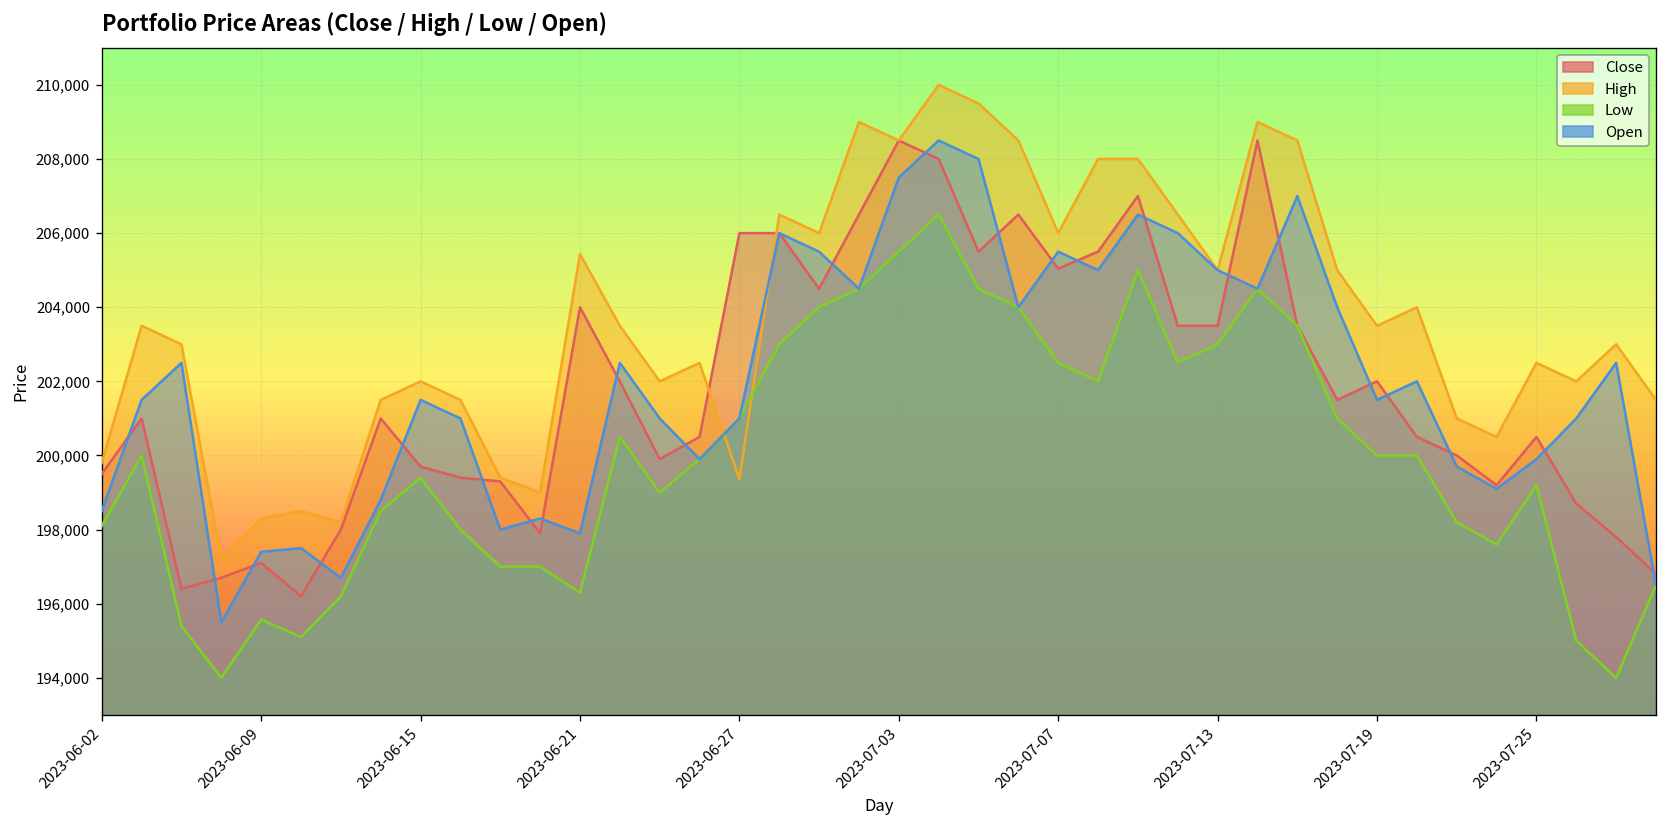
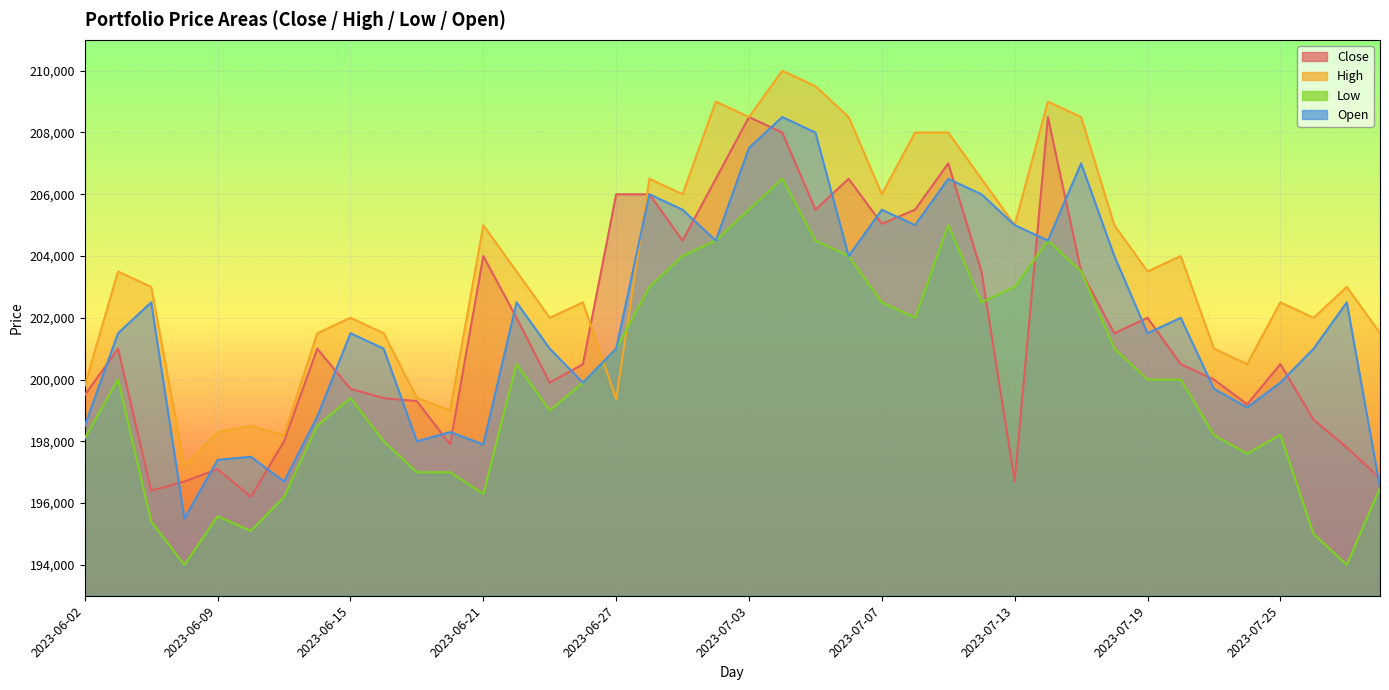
  {
    "Close": {
      "2023-06-02": "199,500",
      "2023-06-09": "197,100",
      "2023-06-15": "199,700",
      "2023-06-21": "204,000",
      "2023-06-27": "206,000",
      "2023-07-07": "205,000",
-     "2023-07-13": "203,500",
+     "2023-07-13": "196,700",
      "2023-07-19": "202,000",
      "2023-07-25": "200,500"
    },
    "High": {
      "2023-06-02": "199,800",
      "2023-06-09": "198,300",
      "2023-06-15": "202,000",
-     "2023-06-21": "205,400",
+     "2023-06-21": "205,000",
      "2023-06-27": "199,400",
      "2023-07-07": "206,000",
      "2023-07-19": "203,500",
      "2023-07-25": "202,500"
    },
    "Low": {
      "2023-06-02": "198,100",
      "2023-06-09": "195,600",
      "2023-06-15": "199,400",
      "2023-06-21": "196,300",
      "2023-07-03": "205,500",
      "2023-07-07": "202,500",
      "2023-07-13": "203,000",
      "2023-07-19": "200,000",
-     "2023-07-25": "199,200"
+     "2023-07-25": "198,200"
    },
    "Open": {
      "2023-06-02": "198,500",
      "2023-06-09": "197,400",
      "2023-06-15": "201,500",
      "2023-06-21": "197,900",
      "2023-07-03": "207,500",
      "2023-07-07": "205,500",
      "2023-07-19": "201,500",
      "2023-07-25": "199,900"
    }
  }
